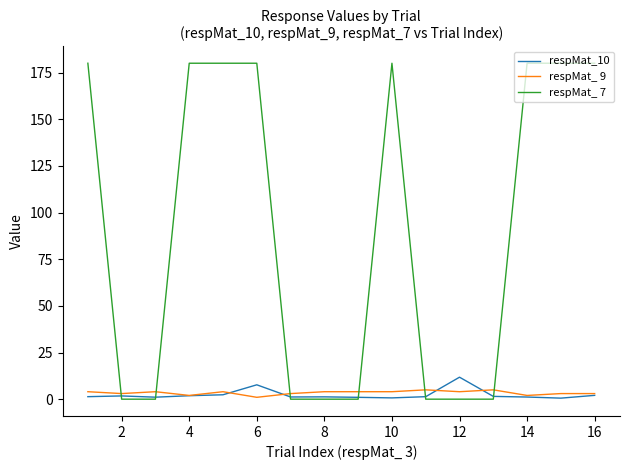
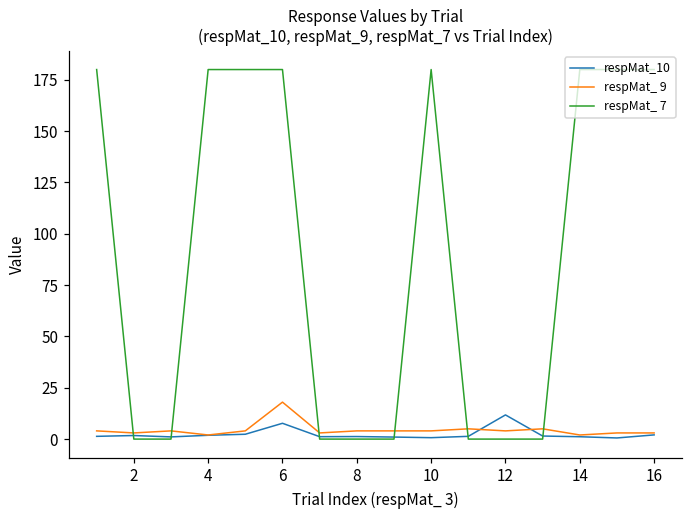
  {
    "respMat_10": {
      "6": 8,
      "10": 1,
      "12": 12
    },
    "respMat_ 9": {
-     "6": 1,
+     "6": 18,
      "8": 4,
      "10": 4,
      "12": 4
    },
    "respMat_ 7": {
      "2": 0,
      "4": 180,
      "6": 180,
      "10": 180,
      "12": 0
    }
  }
